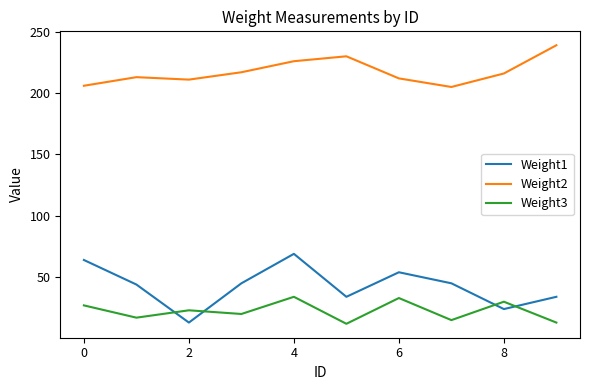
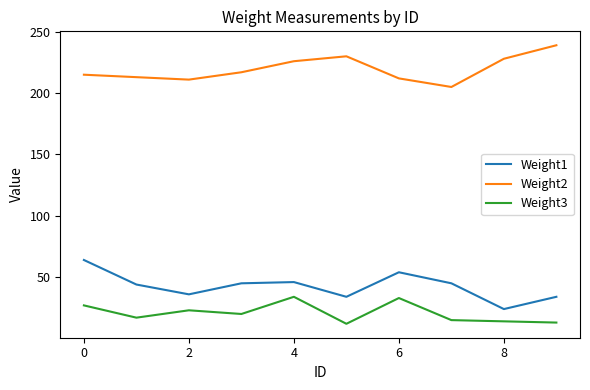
  {
    "Weight1": {
      "0": 64,
-     "2": 13,
-     "4": 69,
+     "2": 36,
+     "4": 46,
      "6": 54,
      "8": 24
    },
    "Weight2": {
-     "0": 206,
+     "0": 215,
      "2": 211,
      "4": 226,
      "6": 212,
-     "8": 216
+     "8": 228
    },
    "Weight3": {
      "0": 27,
      "2": 23,
      "4": 34,
      "6": 33,
-     "8": 30
+     "8": 14
    }
  }
